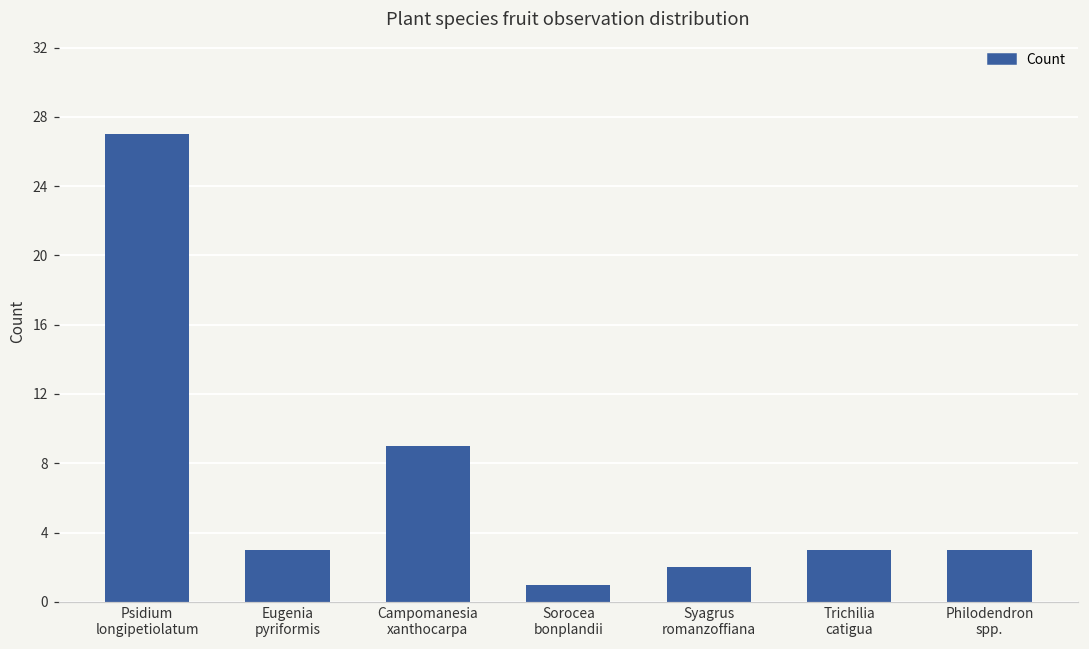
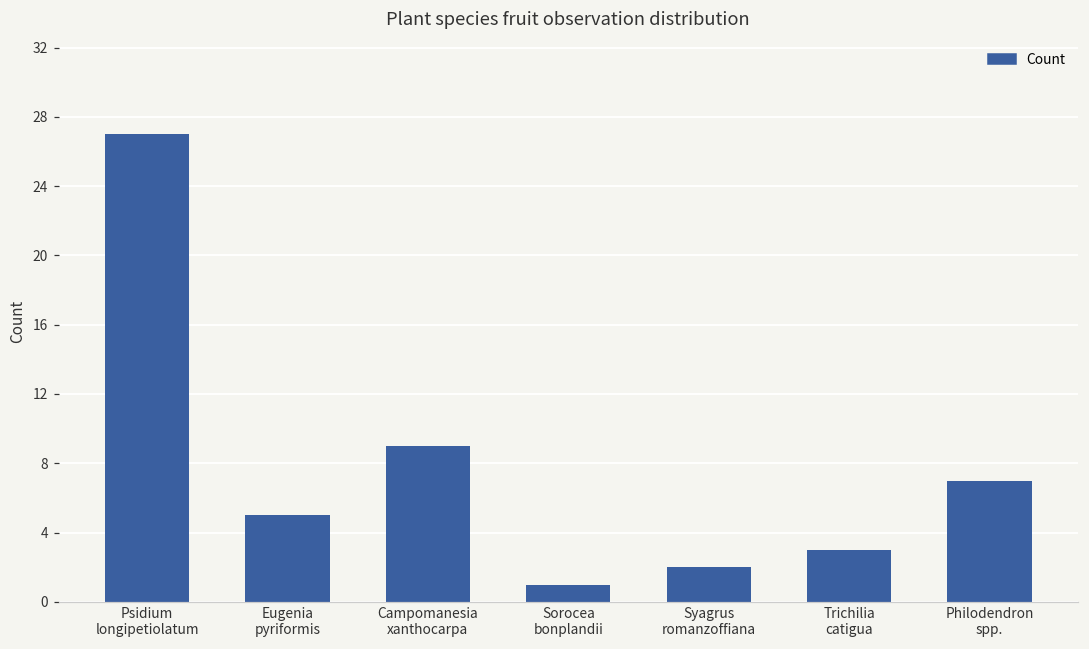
  {
    "Psidium longipetiolatum": 27,
-   "Eugenia pyriformis": 3,
+   "Eugenia pyriformis": 5,
    "Campomanesia xanthocarpa": 9,
    "Sorocea bonplandii": 1,
    "Syagrus romanzoffiana": 2,
    "Trichilia catigua": 3,
-   "Philodendron spp.": 3
+   "Philodendron spp.": 7
  }
